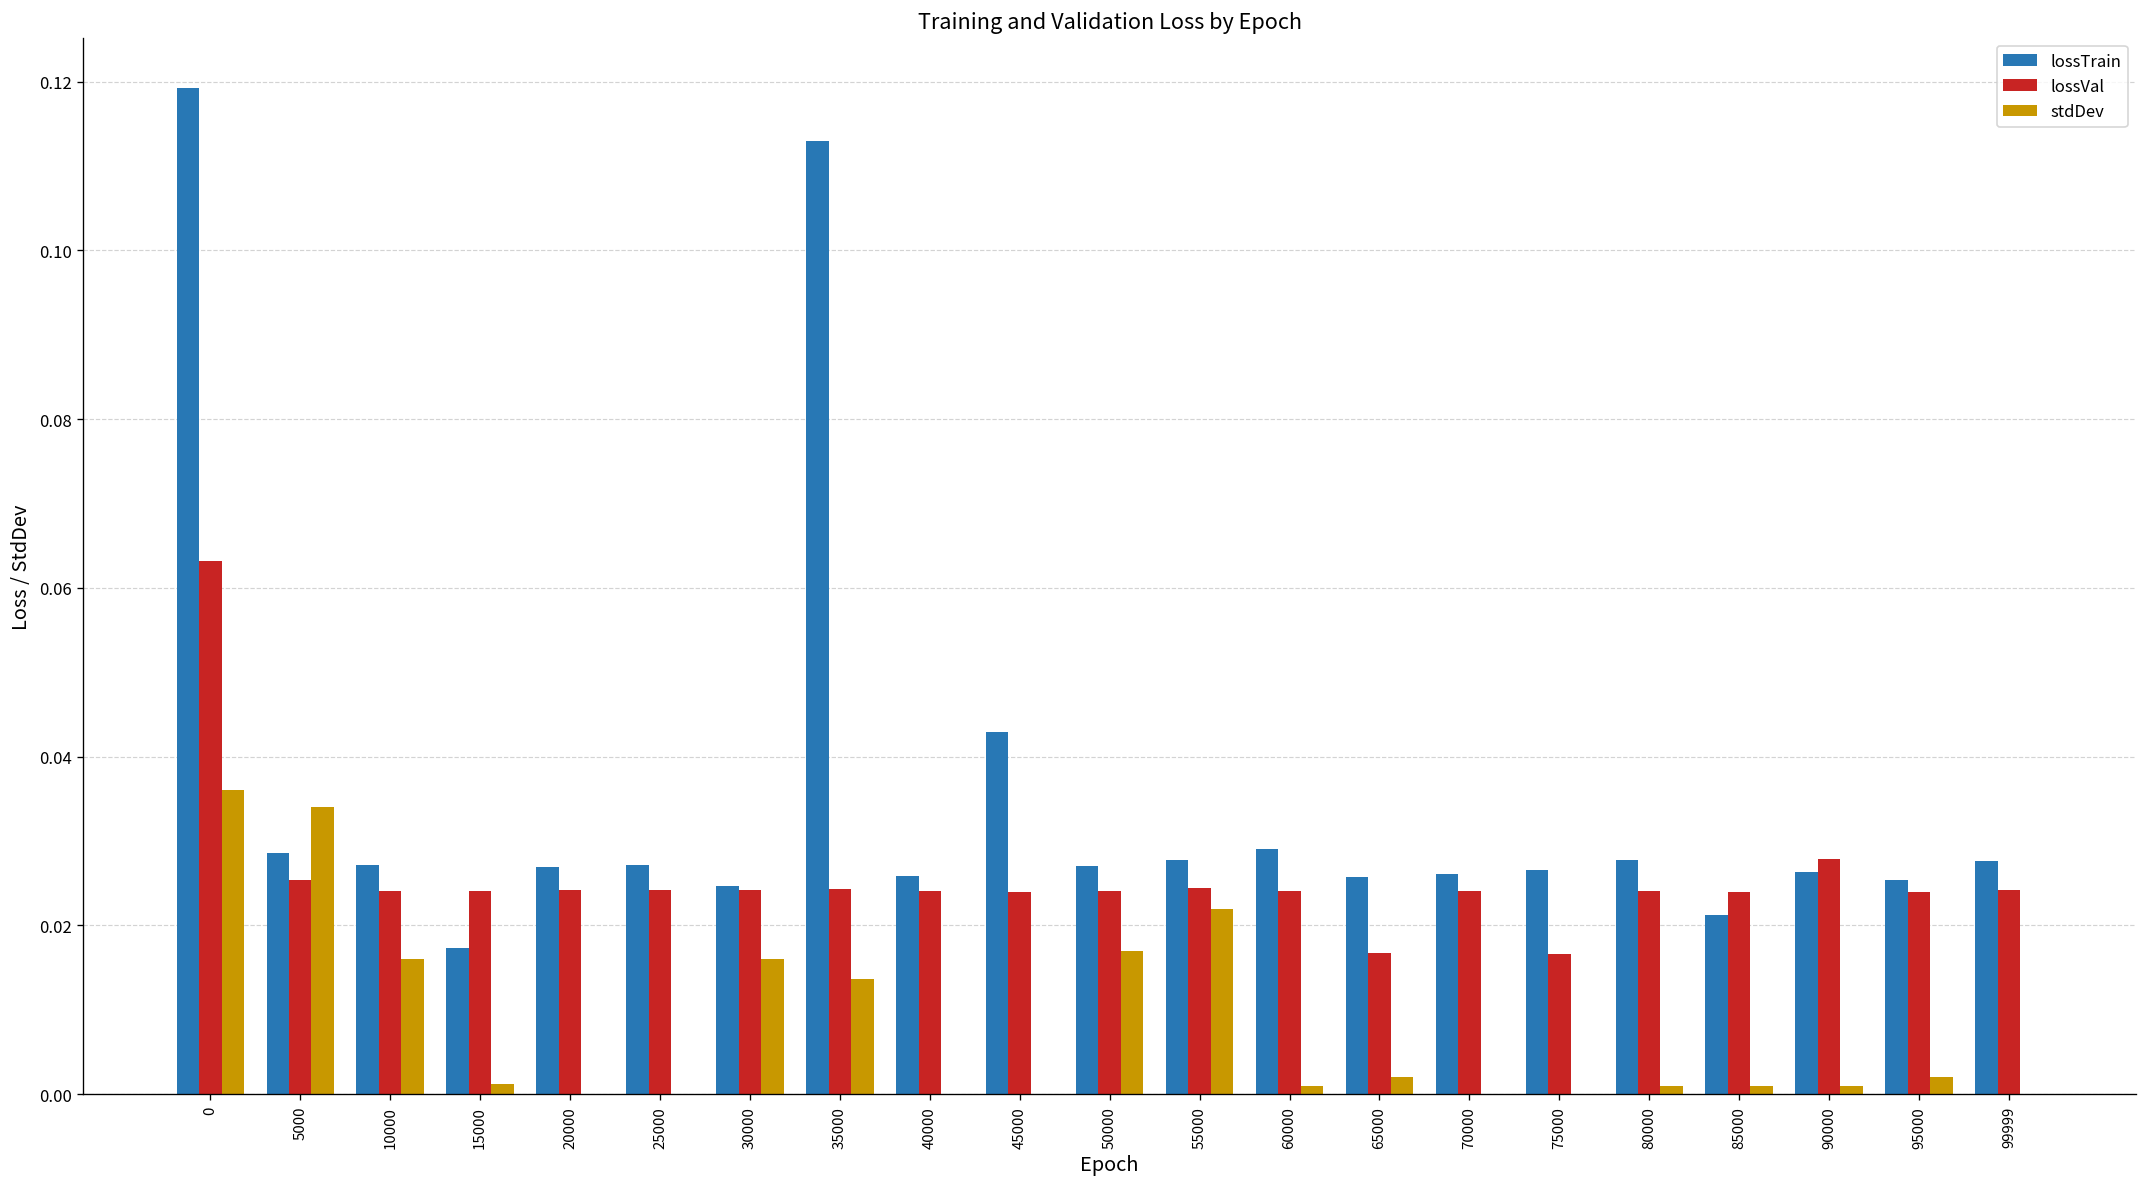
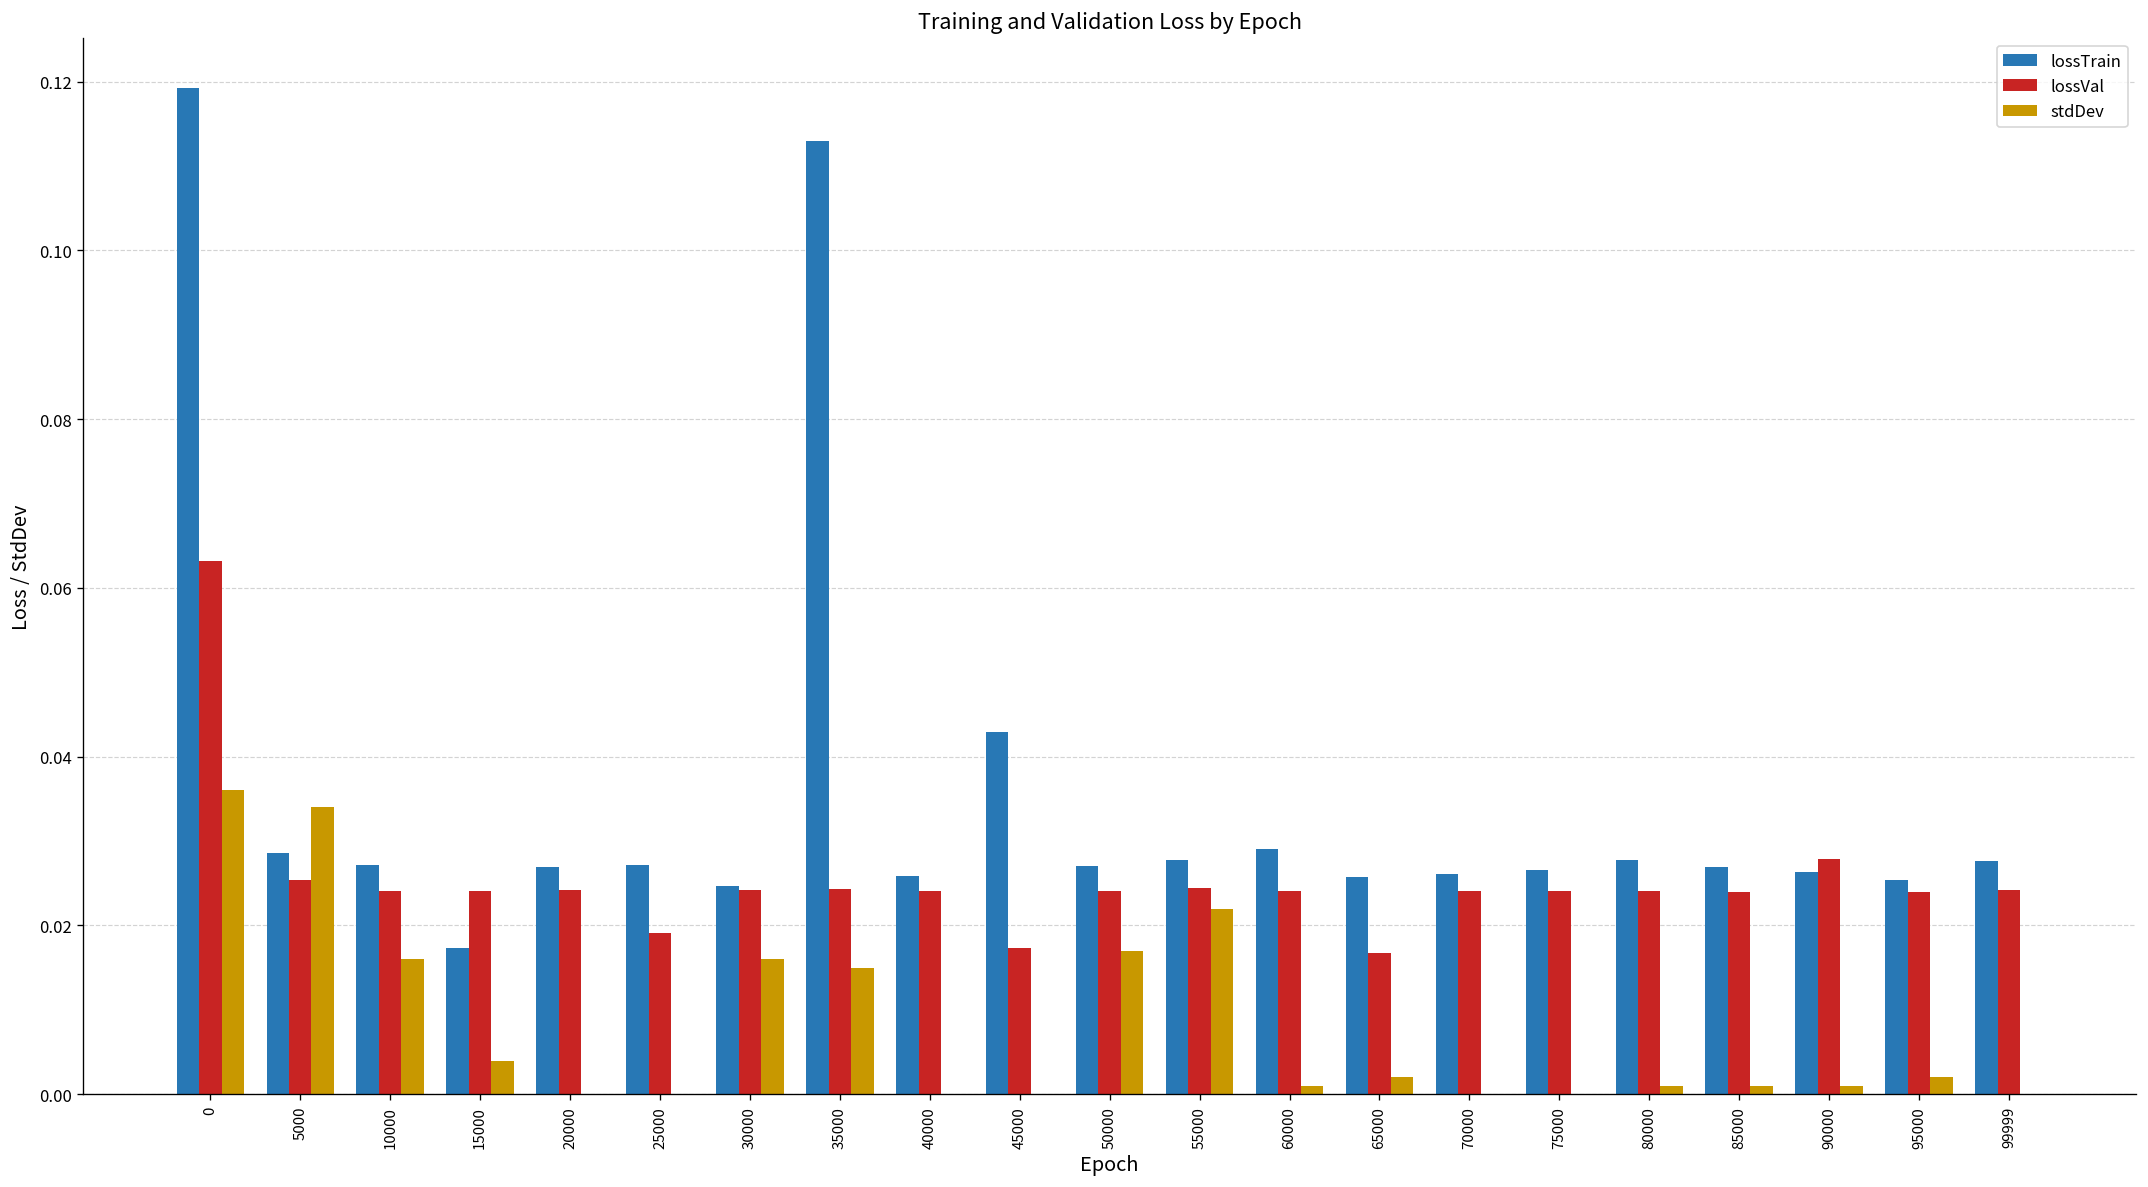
  {
    "lossTrain": {
      "0": 0.119,
      "5000": 0.029,
      "10000": 0.027,
      "15000": 0.017,
      "20000": 0.027,
      "25000": 0.027,
      "30000": 0.025,
      "35000": 0.113,
      "40000": 0.026,
      "45000": 0.043,
      "50000": 0.027,
      "55000": 0.028,
      "60000": 0.029,
      "65000": 0.026,
      "70000": 0.026,
      "75000": 0.027,
      "80000": 0.028,
-     "85000": 0.021,
+     "85000": 0.027,
      "90000": 0.026,
      "95000": 0.025,
      "99999": 0.028
    },
    "lossVal": {
      "0": 0.063,
      "5000": 0.025,
      "10000": 0.024,
      "15000": 0.024,
      "20000": 0.024,
-     "25000": 0.024,
+     "25000": 0.019,
      "30000": 0.024,
      "35000": 0.024,
      "40000": 0.024,
-     "45000": 0.024,
+     "45000": 0.017,
      "50000": 0.024,
      "55000": 0.024,
      "60000": 0.024,
      "65000": 0.017,
      "70000": 0.024,
-     "75000": 0.017,
+     "75000": 0.024,
      "80000": 0.024,
      "85000": 0.024,
      "90000": 0.028,
      "95000": 0.024,
      "99999": 0.024
    },
    "stdDev": {
      "0": 0.036,
      "5000": 0.034,
      "10000": 0.016,
-     "15000": 0.001,
+     "15000": 0.004,
      "20000": 0.000,
      "25000": 0.000,
      "30000": 0.016,
-     "35000": 0.014,
+     "35000": 0.015,
      "40000": 0.000,
      "45000": 0.000,
      "50000": 0.017,
      "55000": 0.022,
      "60000": 0.001,
      "65000": 0.002,
      "70000": 0.000,
      "75000": 0.000,
      "80000": 0.001,
      "85000": 0.001,
      "90000": 0.001,
      "95000": 0.002,
      "99999": 0.000
    }
  }
